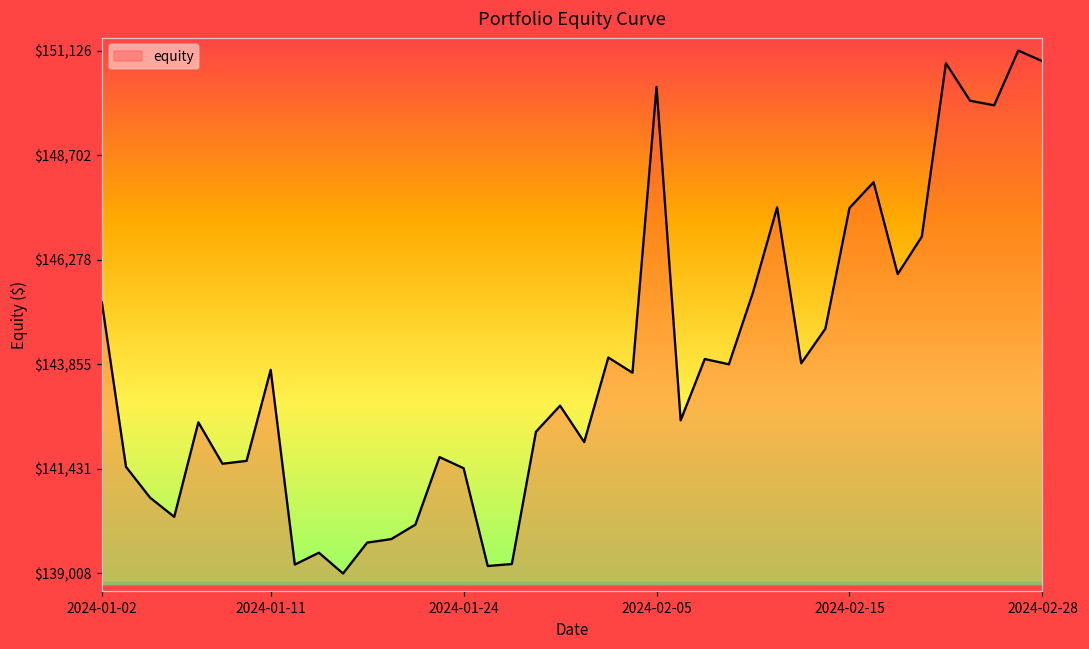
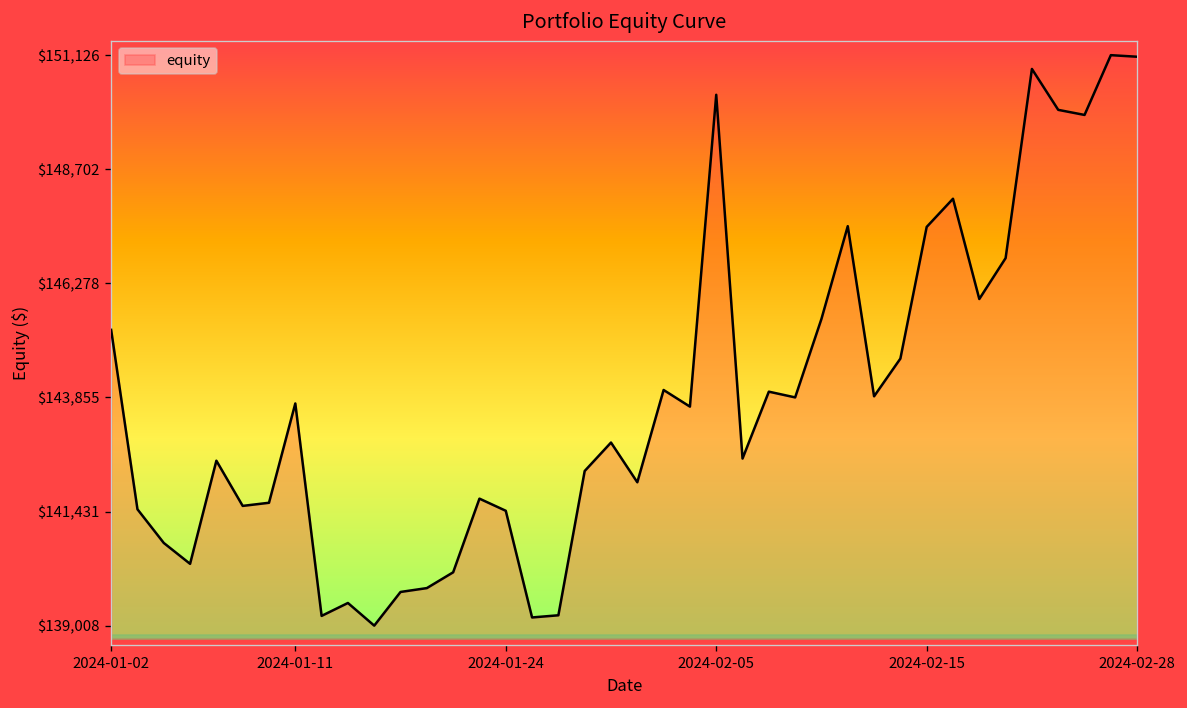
  {
    "2024-01-02": "$145,300",
    "2024-01-11": "$143,700",
    "2024-01-24": "$141,400",
    "2024-02-05": "$150,300",
    "2024-02-15": "$147,500",
-   "2024-02-28": "$150,900"
+   "2024-02-28": "$151,100"
  }
